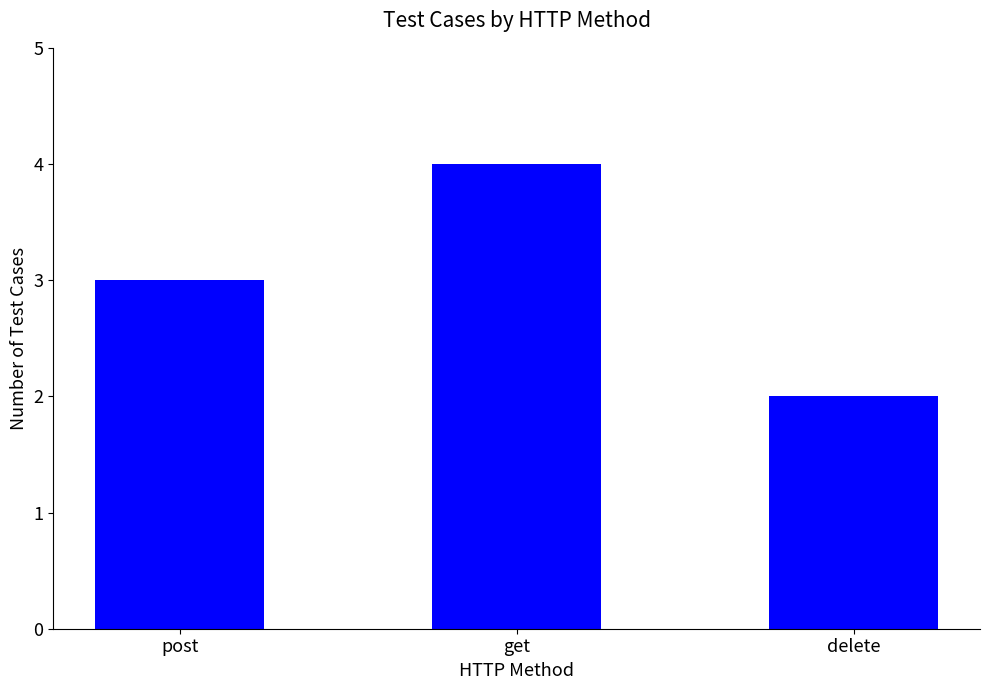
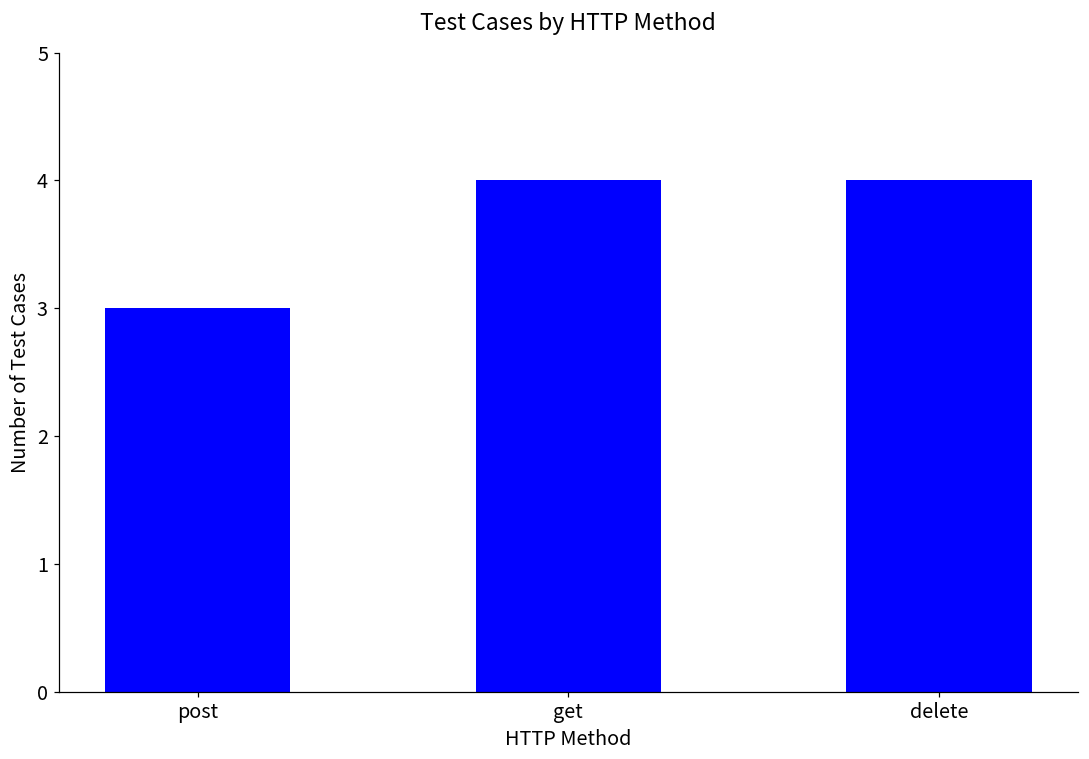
  {
    "post": 3,
    "get": 4,
-   "delete": 2
+   "delete": 4
  }
